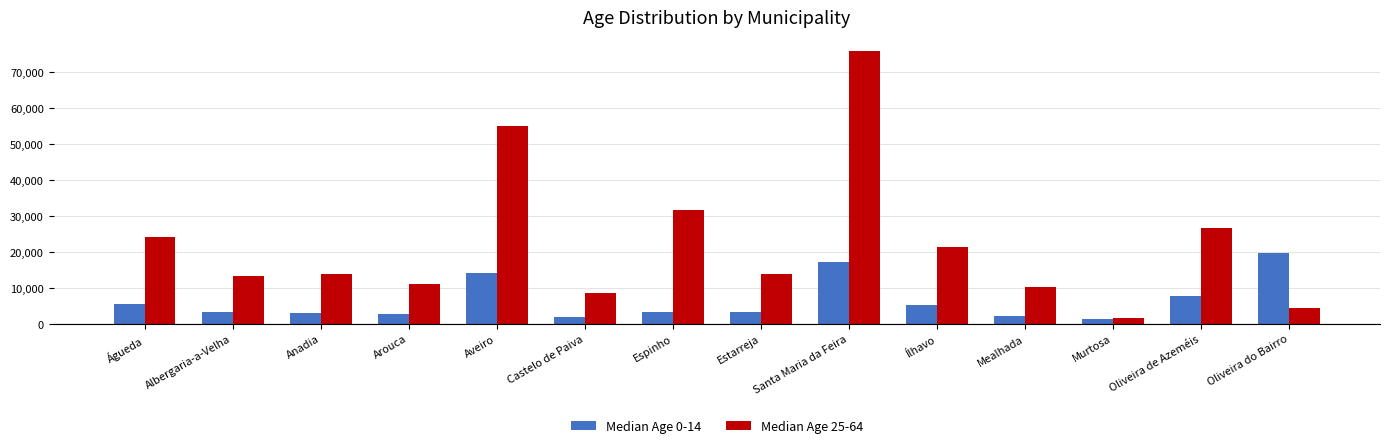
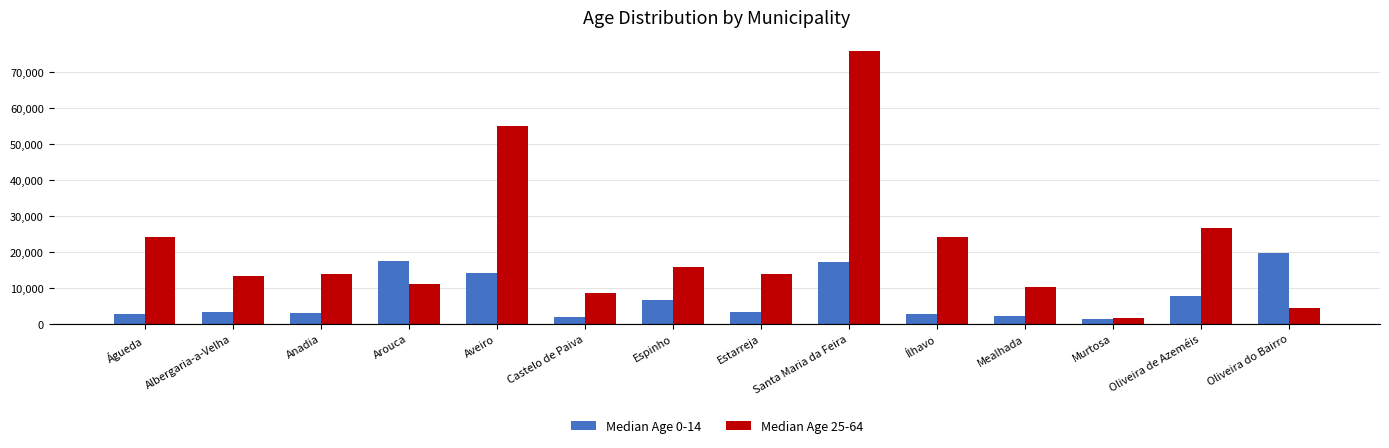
  {
    "Median Age 0-14": {
-     "Águeda": "6,000",
+     "Águeda": "3,000",
      "Albergaria-a-Velha": "3,000",
      "Anadia": "3,000",
-     "Arouca": "3,000",
+     "Arouca": "18,000",
      "Aveiro": "14,000",
      "Castelo de Paiva": "2,000",
-     "Espinho": "3,000",
+     "Espinho": "7,000",
      "Estarreja": "3,000",
      "Santa Maria da Feira": "17,000",
-     "Ílhavo": "5,000",
+     "Ílhavo": "3,000",
      "Mealhada": "2,000",
      "Murtosa": "1,000",
      "Oliveira de Azeméis": "8,000",
      "Oliveira do Bairro": "20,000"
    },
    "Median Age 25-64": {
      "Águeda": "24,000",
      "Albergaria-a-Velha": "13,000",
      "Anadia": "14,000",
      "Arouca": "11,000",
      "Aveiro": "55,000",
      "Castelo de Paiva": "9,000",
-     "Espinho": "32,000",
+     "Espinho": "16,000",
      "Estarreja": "14,000",
      "Santa Maria da Feira": "76,000",
-     "Ílhavo": "21,000",
+     "Ílhavo": "24,000",
      "Mealhada": "10,000",
      "Murtosa": "2,000",
      "Oliveira de Azeméis": "27,000",
      "Oliveira do Bairro": "4,000"
    }
  }
